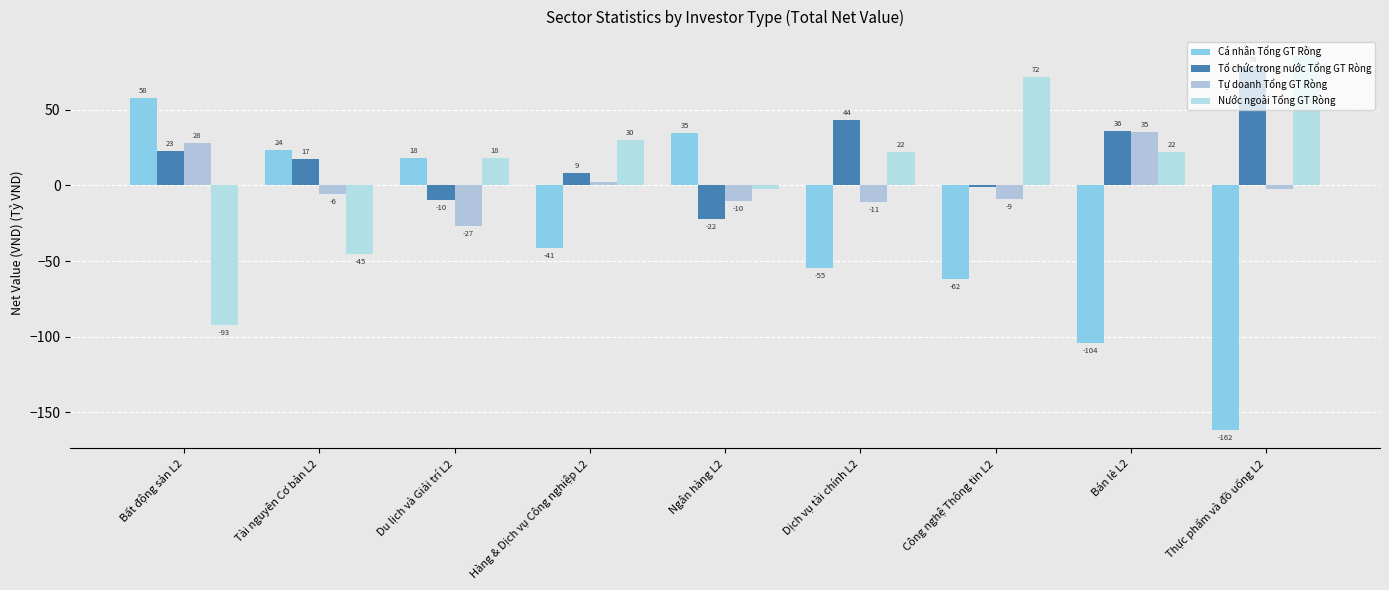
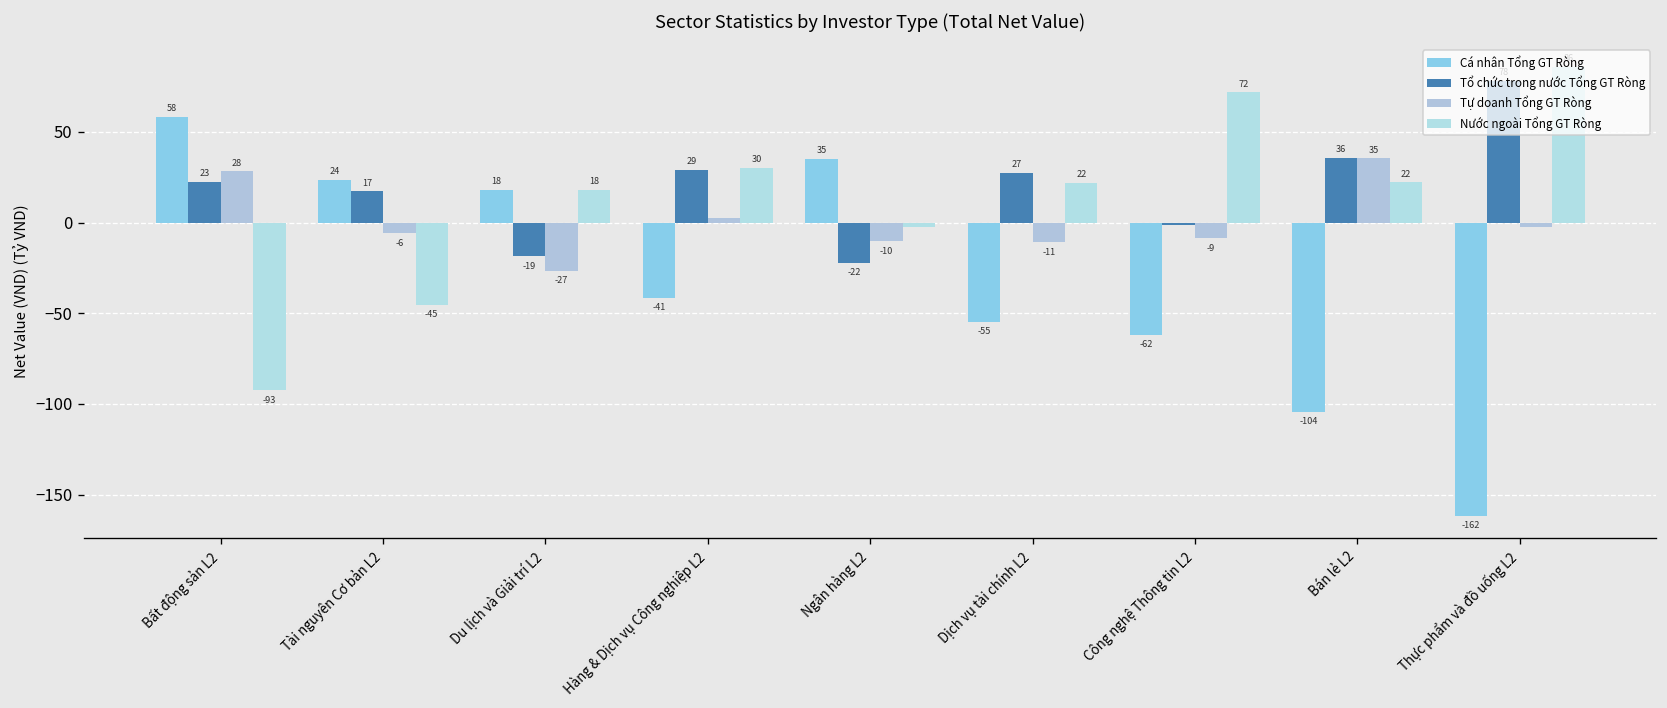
  {
    "Tổ chức trong nước Tổng GT Ròng": {
      "Bất động sản L2": 23,
      "Tài nguyên Cơ bản L2": 17,
-     "Du lịch và Giải trí L2": -10,
-     "Hàng & Dịch vụ Công nghiệp L2": 9,
+     "Du lịch và Giải trí L2": -19,
+     "Hàng & Dịch vụ Công nghiệp L2": 29,
      "Ngân hàng L2": -22,
-     "Dịch vụ tài chính L2": 44,
+     "Dịch vụ tài chính L2": 27,
      "Bán lẻ L2": 36
    }
  }
